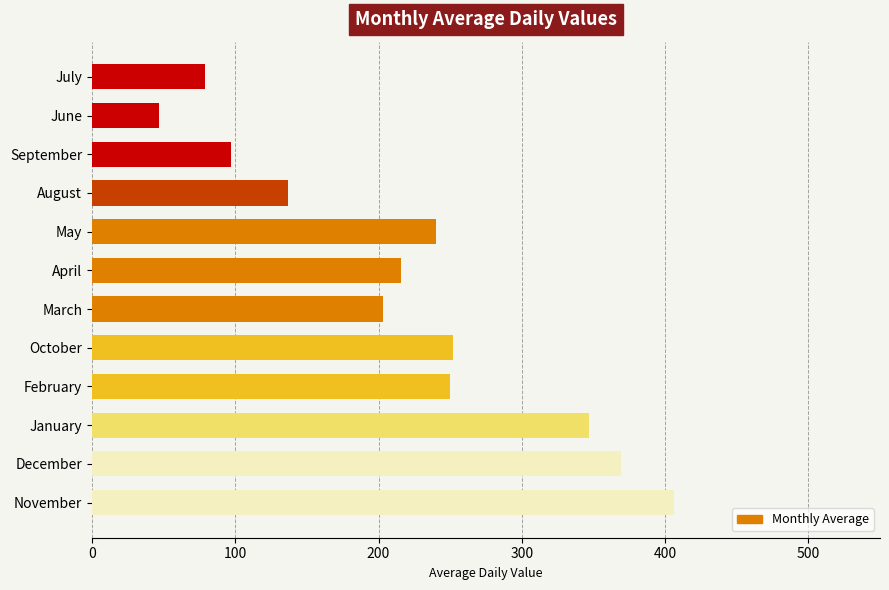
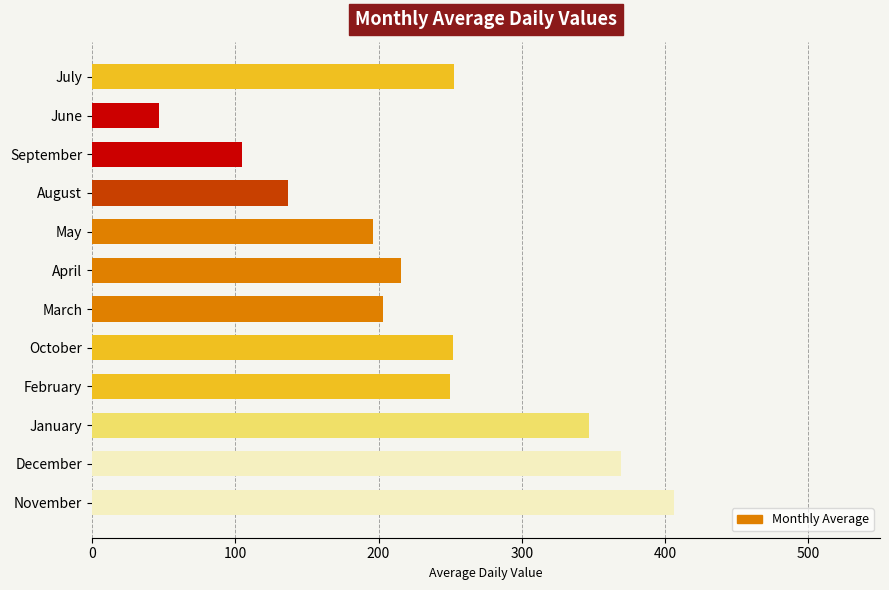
  {
-   "July": 79,
+   "July": 253,
    "June": 47,
-   "September": 97,
+   "September": 105,
    "August": 137,
-   "May": 240,
+   "May": 196,
    "April": 216,
    "March": 203,
    "October": 252,
    "February": 250,
    "January": 347,
    "December": 369,
    "November": 406
  }
